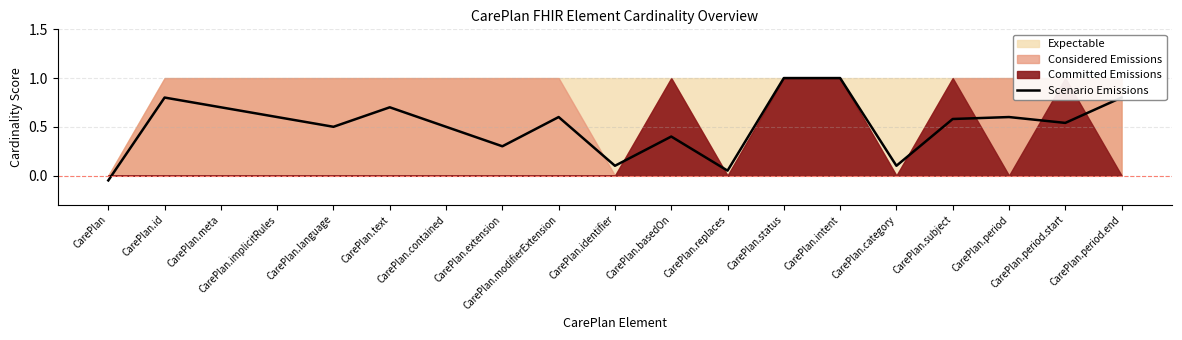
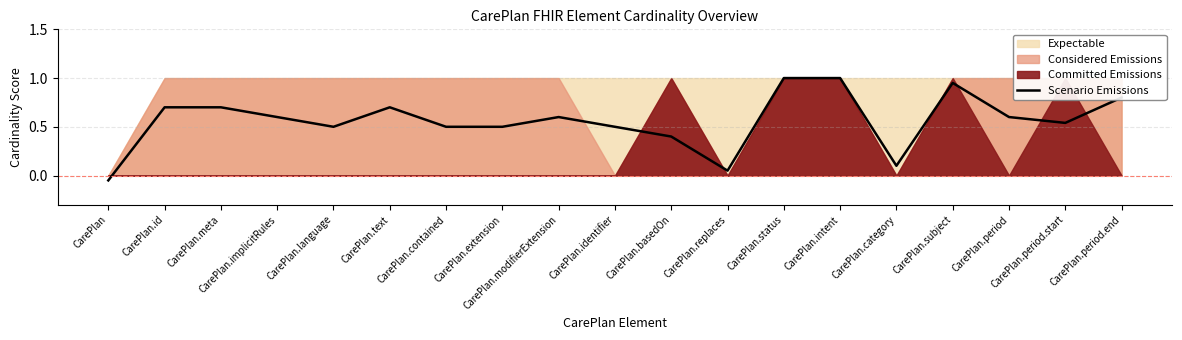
  {
    "Scenario Emissions": {
      "CarePlan": -0.1,
-     "CarePlan.id": 0.8,
+     "CarePlan.id": 0.7,
      "CarePlan.meta": 0.7,
      "CarePlan.implicitRules": 0.6,
      "CarePlan.language": 0.5,
      "CarePlan.text": 0.7,
      "CarePlan.contained": 0.5,
-     "CarePlan.extension": 0.3,
+     "CarePlan.extension": 0.5,
      "CarePlan.modifierExtension": 0.6,
-     "CarePlan.identifier": 0.1,
+     "CarePlan.identifier": 0.5,
      "CarePlan.basedOn": 0.4,
      "CarePlan.replaces": 0.1,
      "CarePlan.category": 0.1,
-     "CarePlan.subject": 0.6,
+     "CarePlan.subject": 1.0,
      "CarePlan.period": 0.6,
      "CarePlan.period.start": 0.5
    }
  }
